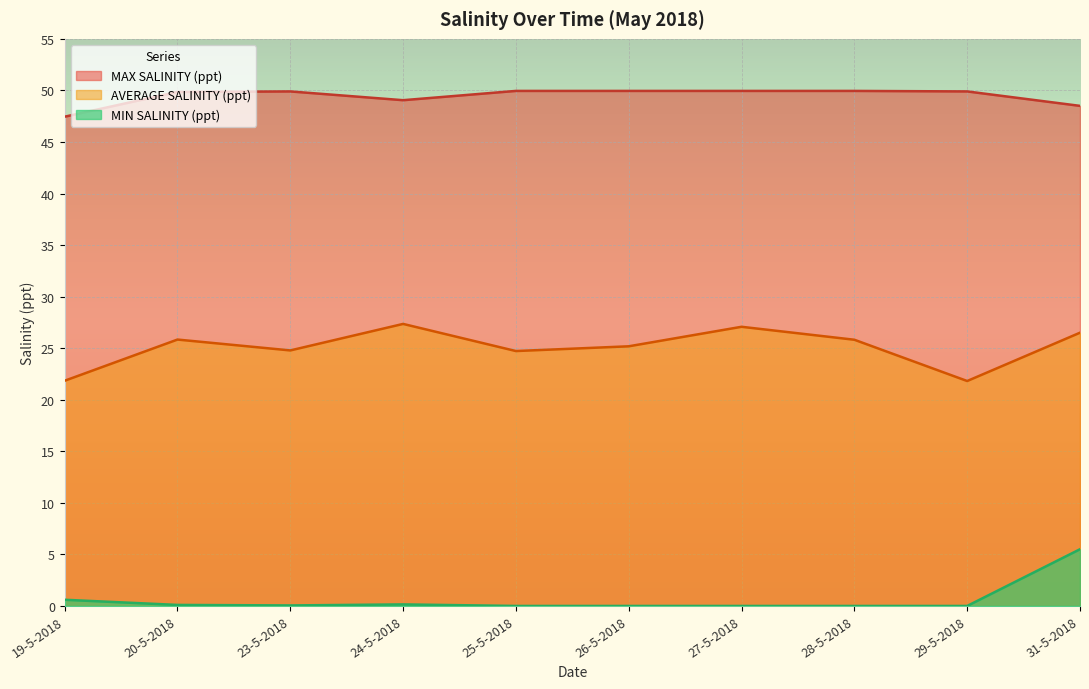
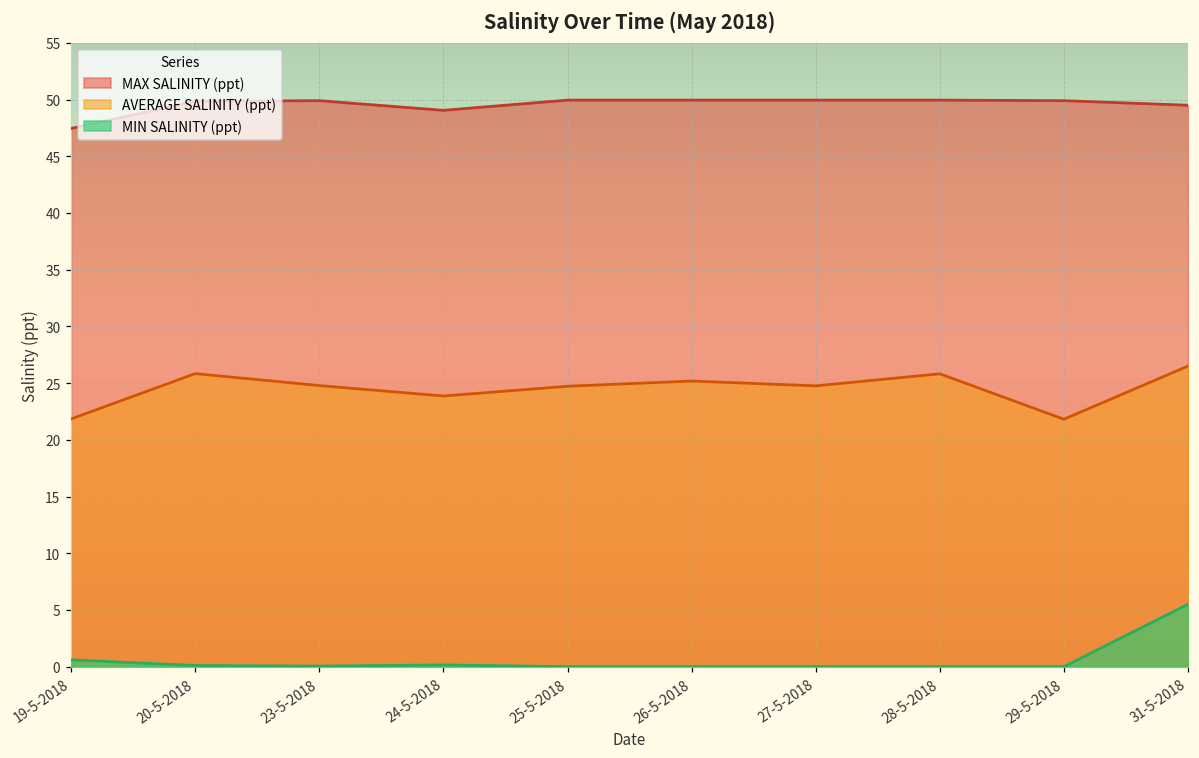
  {
    "MAX SALINITY (ppt)": {
      "19-5-2018": 47.5,
      "23-5-2018": 49.9,
      "24-5-2018": 49.1,
      "25-5-2018": 50.0,
      "26-5-2018": 50.0,
      "27-5-2018": 50.0,
      "28-5-2018": 50.0,
      "29-5-2018": 49.9,
-     "31-5-2018": 48.5
+     "31-5-2018": 49.5
    },
    "AVERAGE SALINITY (ppt)": {
      "19-5-2018": 21.8,
      "20-5-2018": 25.8,
      "23-5-2018": 24.8,
-     "24-5-2018": 27.4,
+     "24-5-2018": 23.9,
      "25-5-2018": 24.7,
      "26-5-2018": 25.2,
-     "27-5-2018": 27.1,
+     "27-5-2018": 24.8,
      "28-5-2018": 25.8,
      "29-5-2018": 21.8,
      "31-5-2018": 26.5
    },
    "MIN SALINITY (ppt)": {
      "19-5-2018": 0.6,
      "20-5-2018": 0.1,
      "23-5-2018": 0.1,
      "24-5-2018": 0.2,
      "25-5-2018": 0.0,
      "26-5-2018": 0.0,
      "27-5-2018": 0.0,
      "28-5-2018": 0.0,
      "29-5-2018": 0.0,
      "31-5-2018": 5.5
    }
  }
